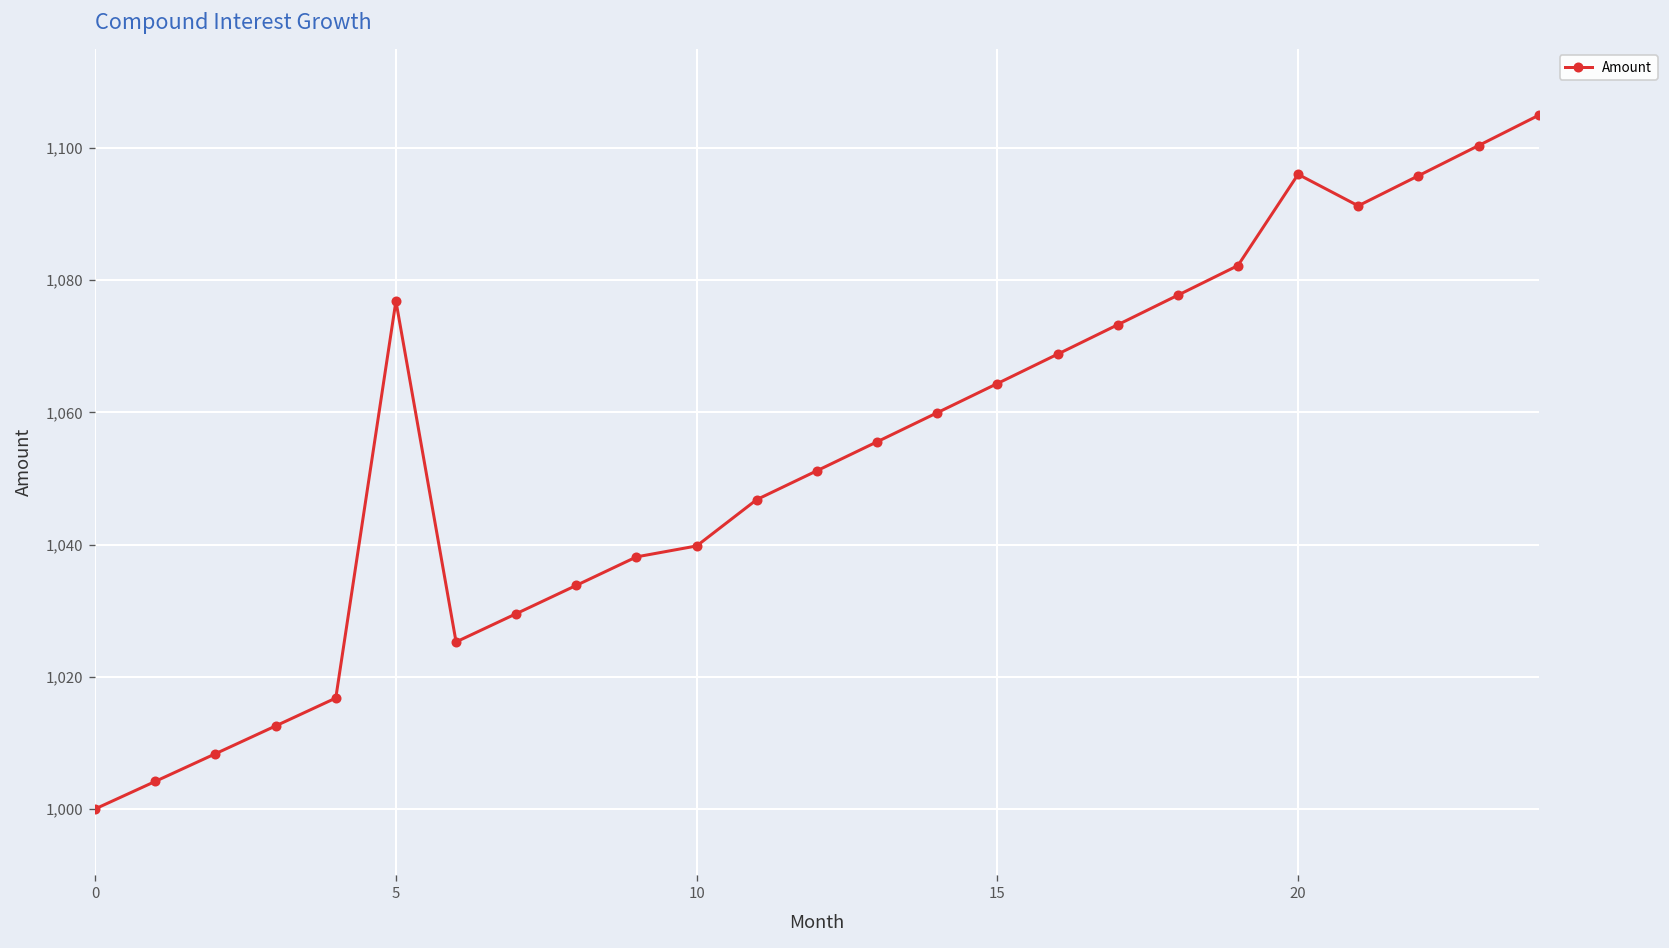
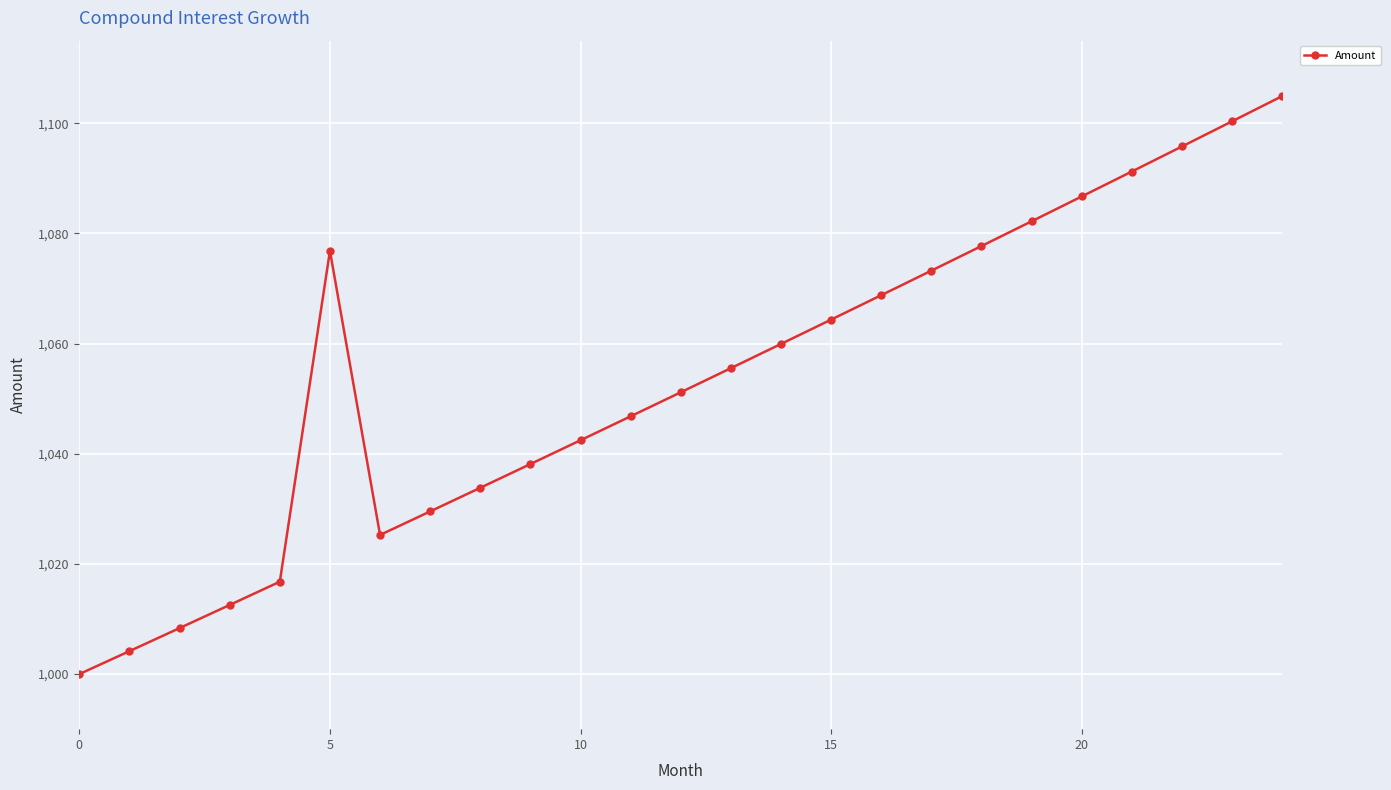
  {
    "0": "1,000",
    "5": "1,077",
-   "10": "1,040",
+   "10": "1,042",
    "15": "1,064",
-   "20": "1,096"
+   "20": "1,087"
  }
